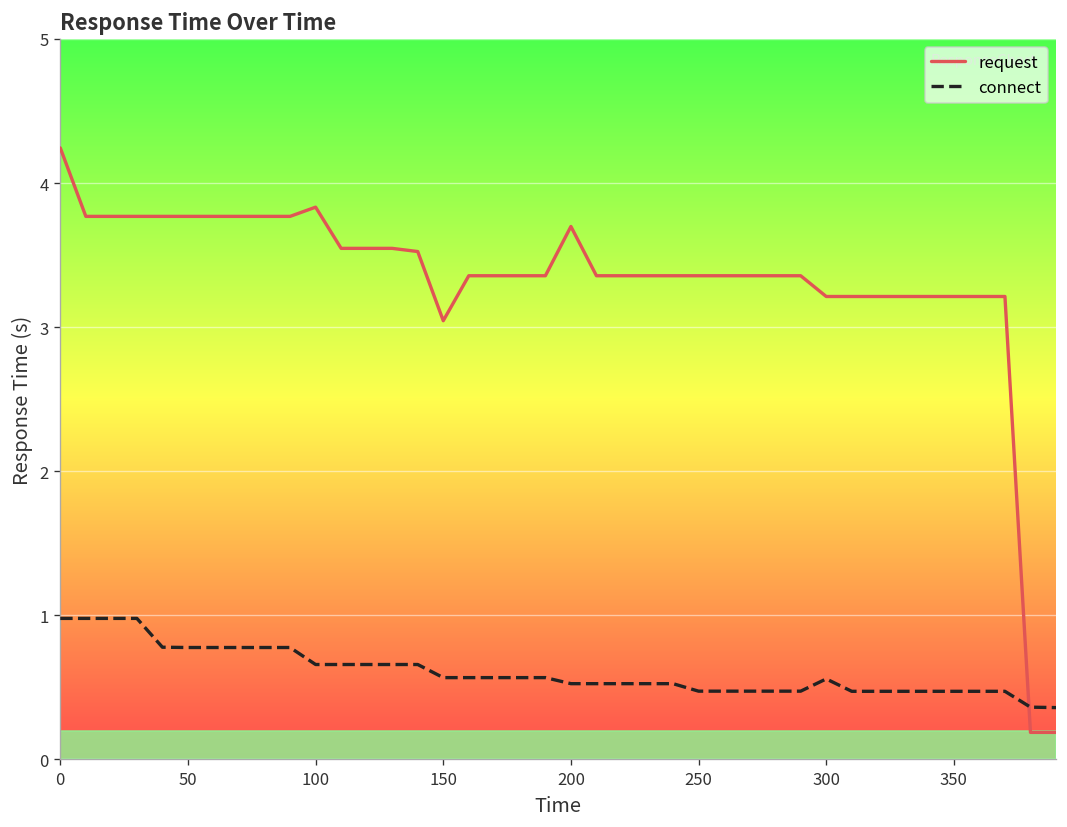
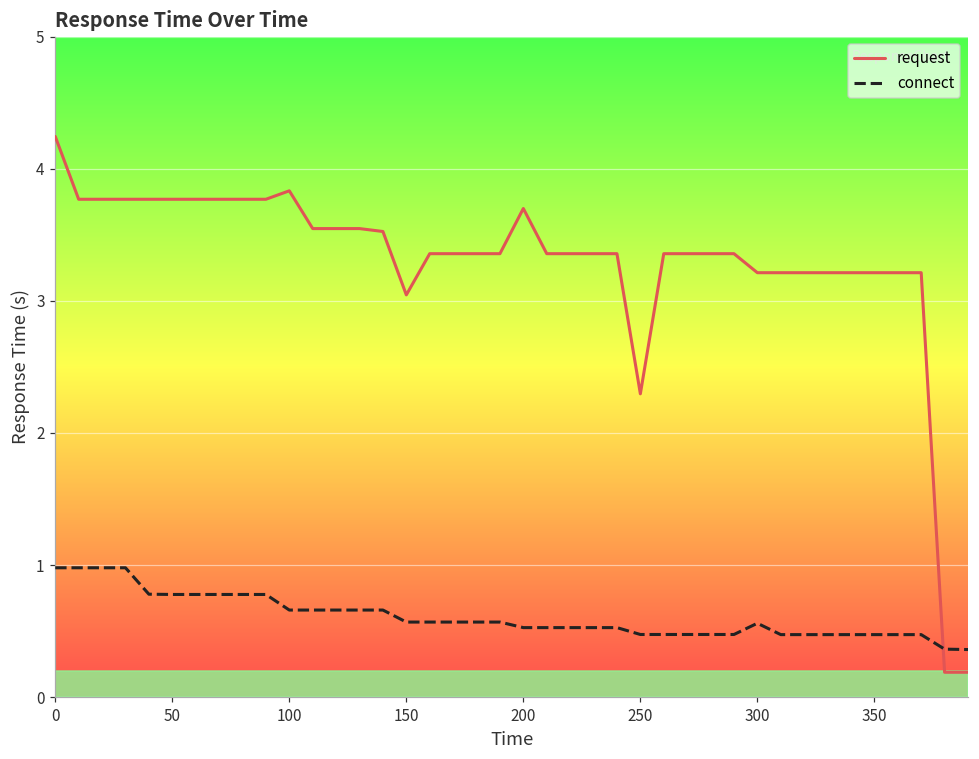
  {
    "request": {
      "0": 4.24,
      "50": 3.77,
      "100": 3.83,
      "150": 3.05,
      "200": 3.70,
-     "250": 3.36,
+     "250": 2.30,
      "300": 3.21,
      "350": 3.21
    },
    "connect": {
      "0": 0.98,
      "50": 0.78,
      "100": 0.66,
      "150": 0.57,
      "200": 0.53,
      "250": 0.47,
      "300": 0.56,
      "350": 0.47
    }
  }
